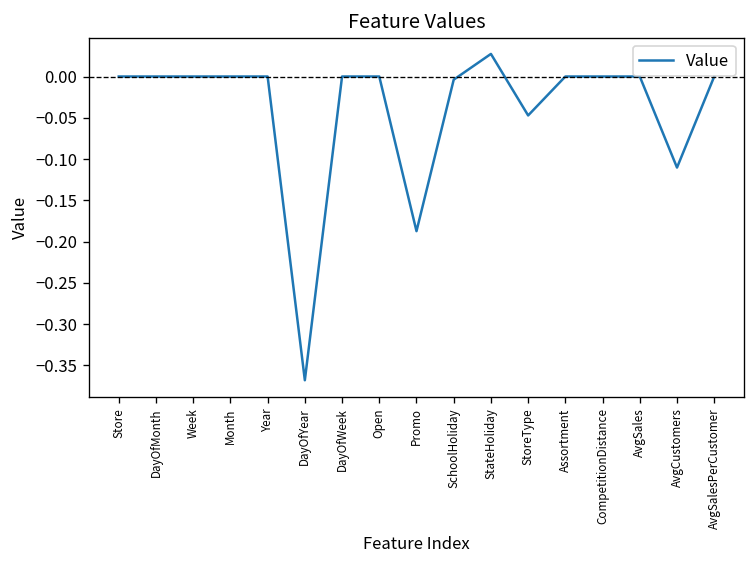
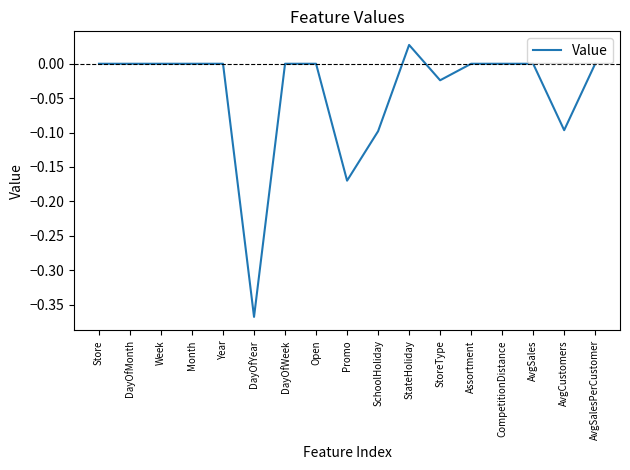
  {
    "Store": 0.00,
    "DayOfMonth": 0.00,
    "Week": 0.00,
    "Month": 0.00,
    "Year": 0.00,
    "DayOfYear": -0.37,
    "DayOfWeek": 0.00,
    "Open": 0.00,
-   "Promo": -0.19,
-   "SchoolHoliday": 0.00,
+   "Promo": -0.17,
+   "SchoolHoliday": -0.10,
    "StateHoliday": 0.03,
-   "StoreType": -0.05,
+   "StoreType": -0.02,
    "Assortment": 0.00,
    "CompetitionDistance": 0.00,
    "AvgSales": 0.00,
-   "AvgCustomers": -0.11,
+   "AvgCustomers": -0.10,
    "AvgSalesPerCustomer": 0.00
  }
